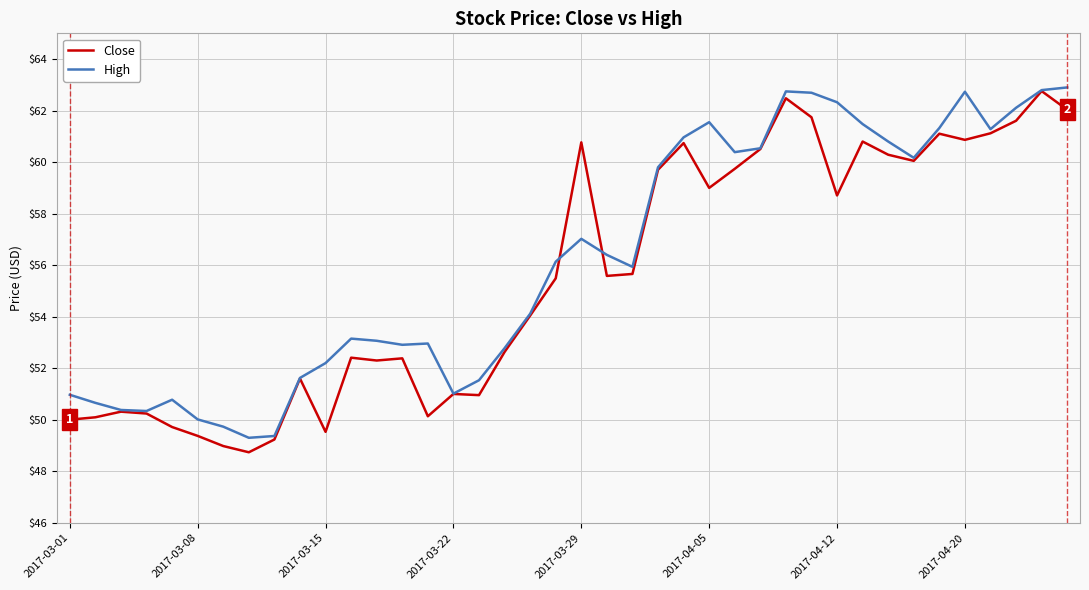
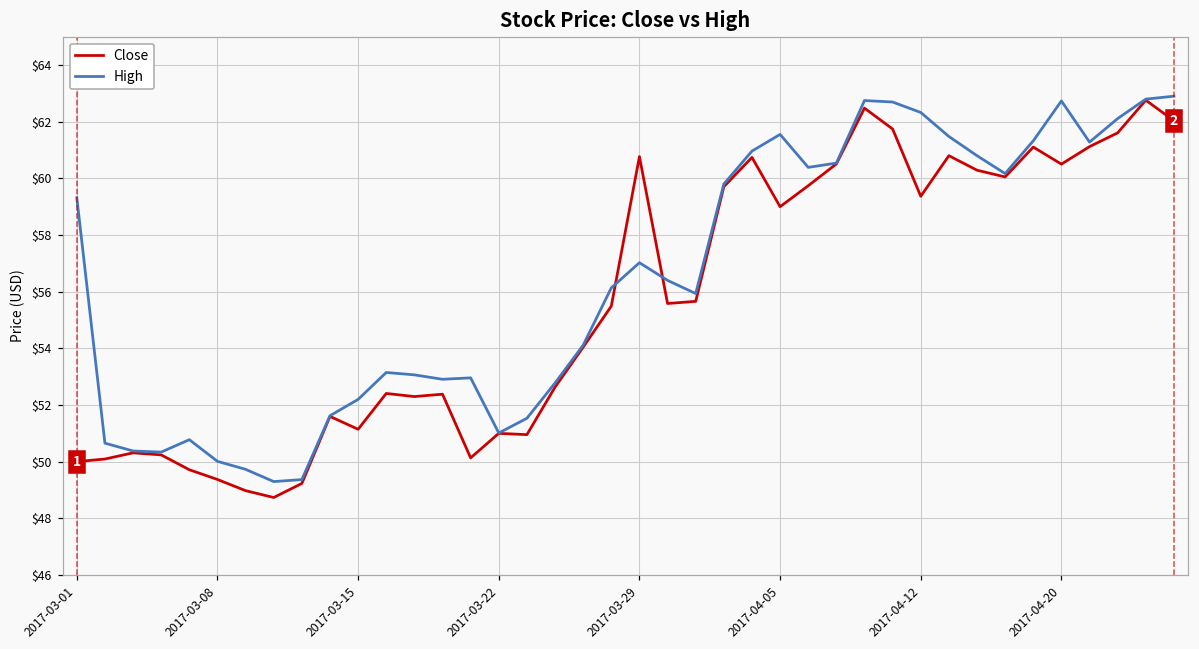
  {
    "Close": {
      "2017-03-08": "$49.4",
-     "2017-03-15": "$49.5",
+     "2017-03-15": "$51.1",
      "2017-03-29": "$60.8",
      "2017-04-05": "$59.0",
-     "2017-04-12": "$58.7",
-     "2017-04-20": "$60.9"
+     "2017-04-12": "$59.4",
+     "2017-04-20": "$60.5"
    },
    "High": {
-     "2017-03-01": "$51.0",
+     "2017-03-01": "$59.3",
      "2017-03-08": "$50.0",
      "2017-03-15": "$52.2",
      "2017-03-29": "$57.0",
      "2017-04-05": "$61.6",
      "2017-04-12": "$62.3",
      "2017-04-20": "$62.7"
    }
  }
